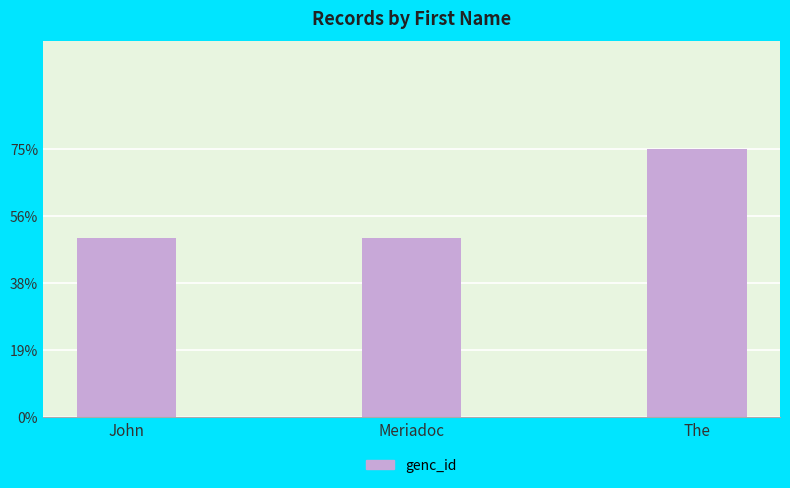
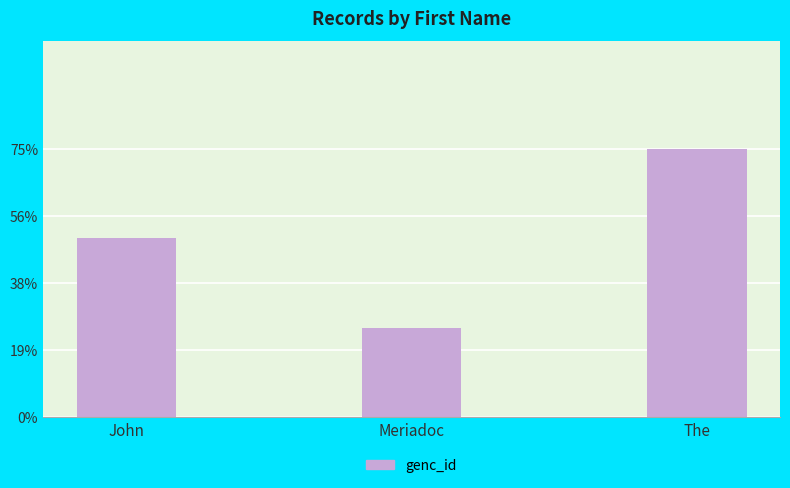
  {
    "John": "50%",
-   "Meriadoc": "50%",
+   "Meriadoc": "25%",
    "The": "75%"
  }
